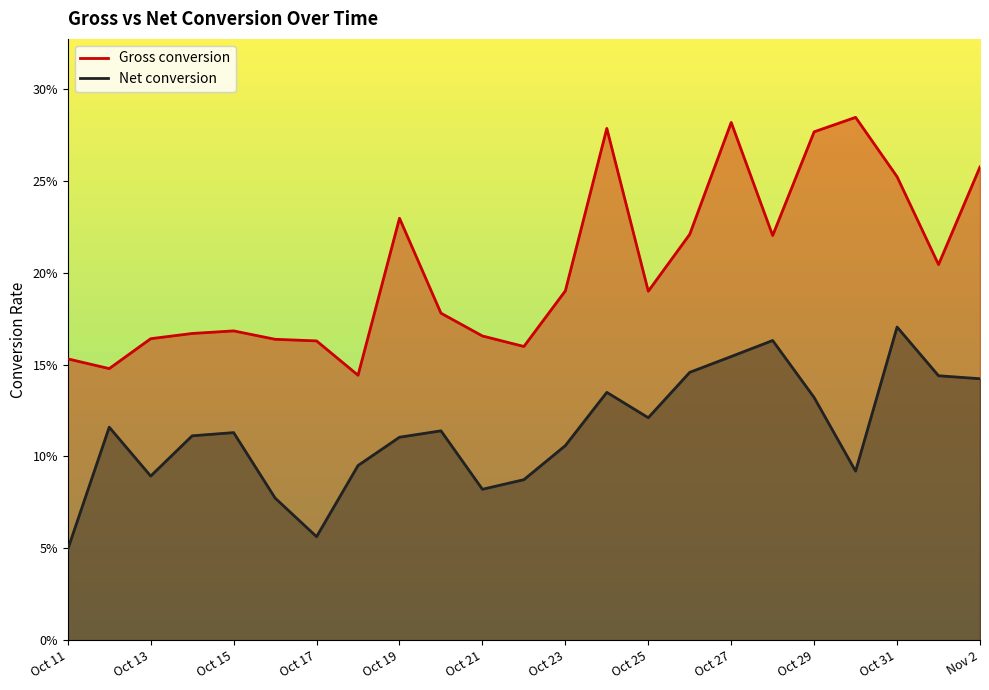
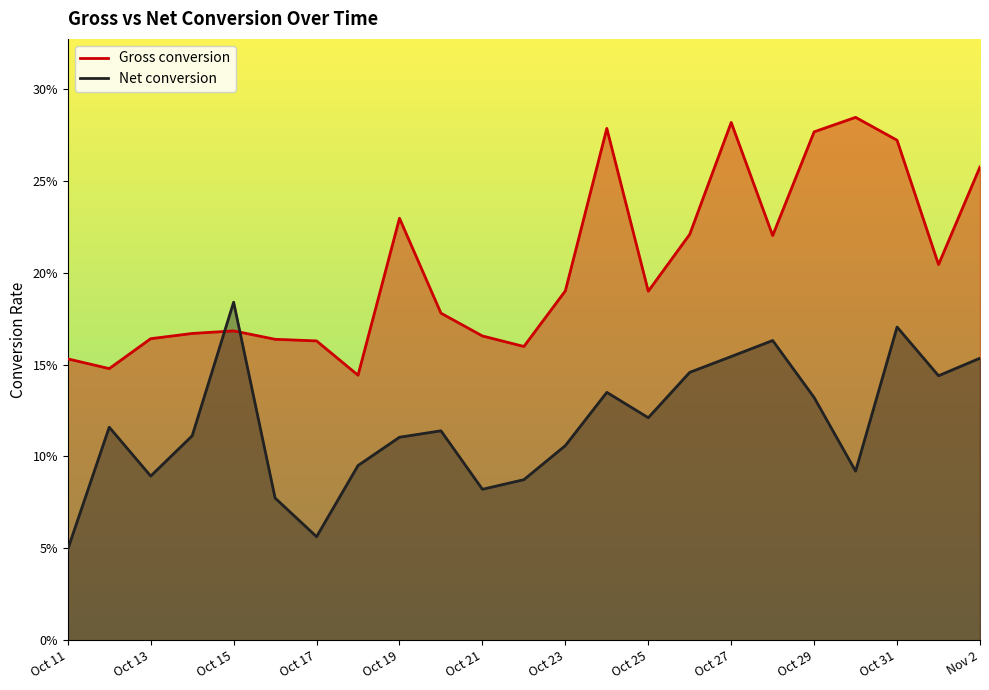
  {
    "Gross conversion": {
      "Oct 11": "15.3%",
      "Oct 13": "16.4%",
      "Oct 15": "16.8%",
      "Oct 17": "16.3%",
      "Oct 19": "23.0%",
      "Oct 21": "16.6%",
      "Oct 23": "19.0%",
      "Oct 25": "19.0%",
      "Oct 27": "28.2%",
      "Oct 29": "27.6%",
-     "Oct 31": "25.2%",
+     "Oct 31": "27.2%",
      "Nov 2": "25.7%"
    },
    "Net conversion": {
      "Oct 11": "5.0%",
      "Oct 13": "8.9%",
-     "Oct 15": "11.3%",
+     "Oct 15": "18.4%",
      "Oct 17": "5.6%",
      "Oct 19": "11.0%",
      "Oct 21": "8.2%",
      "Oct 23": "10.6%",
      "Oct 25": "12.1%",
      "Oct 27": "15.4%",
      "Oct 29": "13.2%",
      "Oct 31": "17.0%",
-     "Nov 2": "14.2%"
+     "Nov 2": "15.3%"
    }
  }
